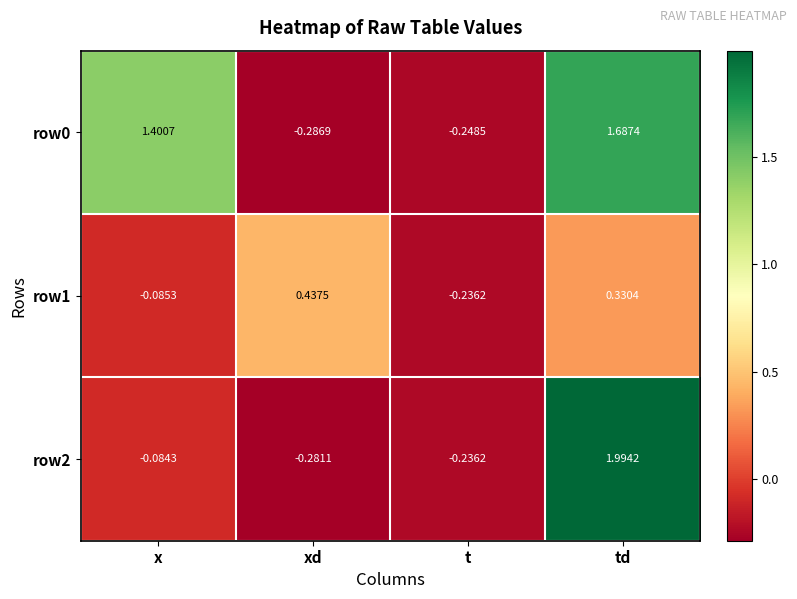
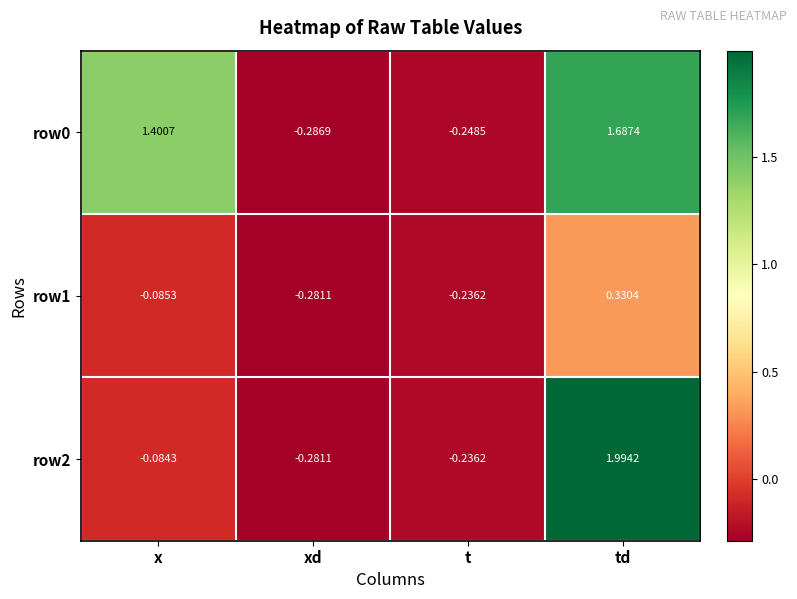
  {
    "row0": {
      "x": 1.4007,
      "xd": -0.2869,
      "t": -0.2485,
      "td": 1.6874
    },
    "row1": {
      "x": -0.0853,
-     "xd": 0.4375,
+     "xd": -0.2811,
      "t": -0.2362,
      "td": 0.3304
    },
    "row2": {
      "x": -0.0843,
      "xd": -0.2811,
      "t": -0.2362,
      "td": 1.9942
    }
  }
